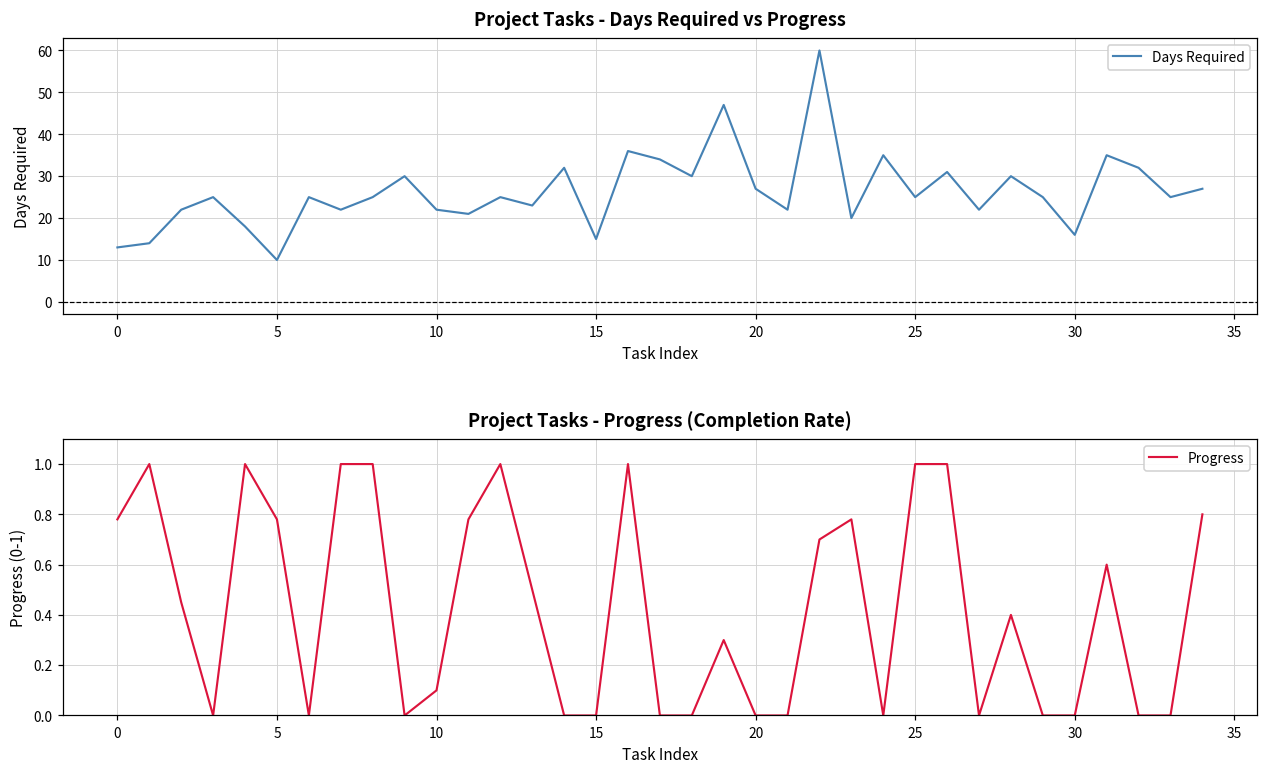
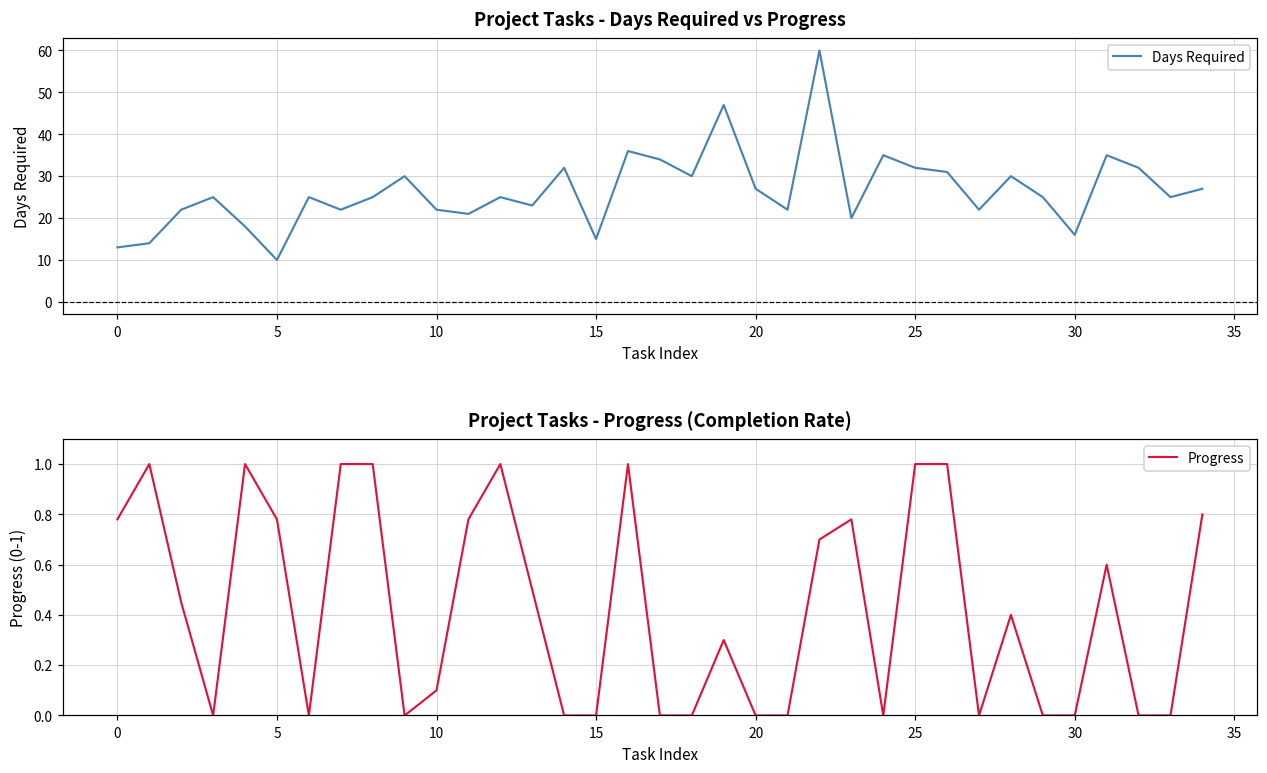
  {
    "Project Tasks - Days Required vs Progress": {
      "0": 13,
      "5": 10,
      "10": 22,
      "15": 15,
      "20": 27,
-     "25": 25,
+     "25": 32,
      "30": 16
    },
    "Project Tasks - Progress (Completion Rate)": {
      "0": 0.78,
      "5": 0.78,
      "10": 0.10,
      "15": 0.00,
      "20": 0.00,
      "25": 1.00,
      "30": 0.00
    }
  }
